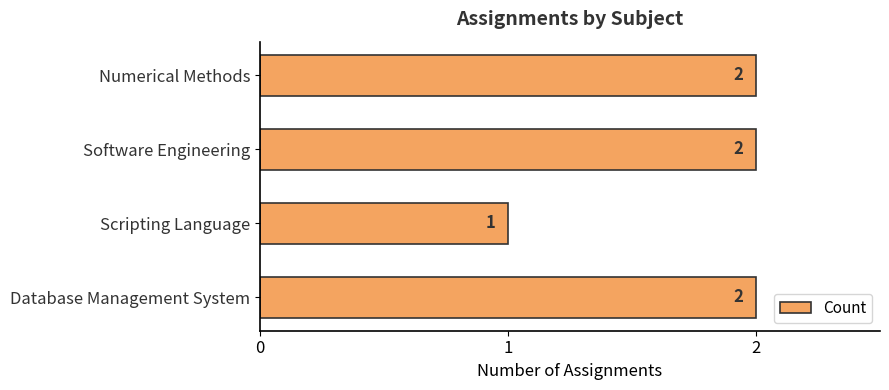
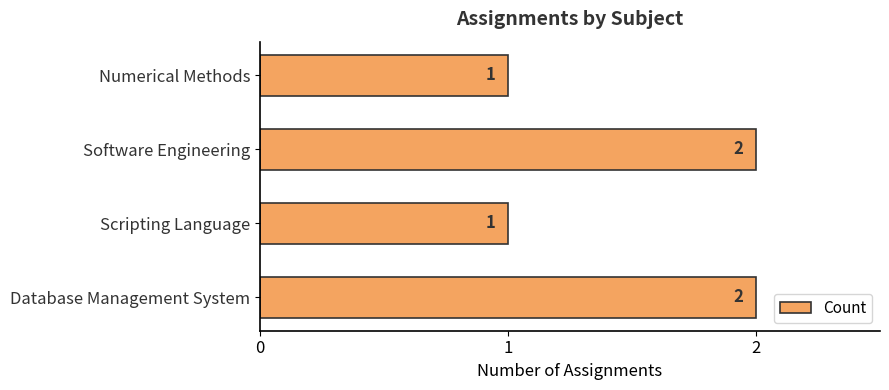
  {
-   "Numerical Methods": 2,
+   "Numerical Methods": 1,
    "Software Engineering": 2,
    "Scripting Language": 1,
    "Database Management System": 2
  }
